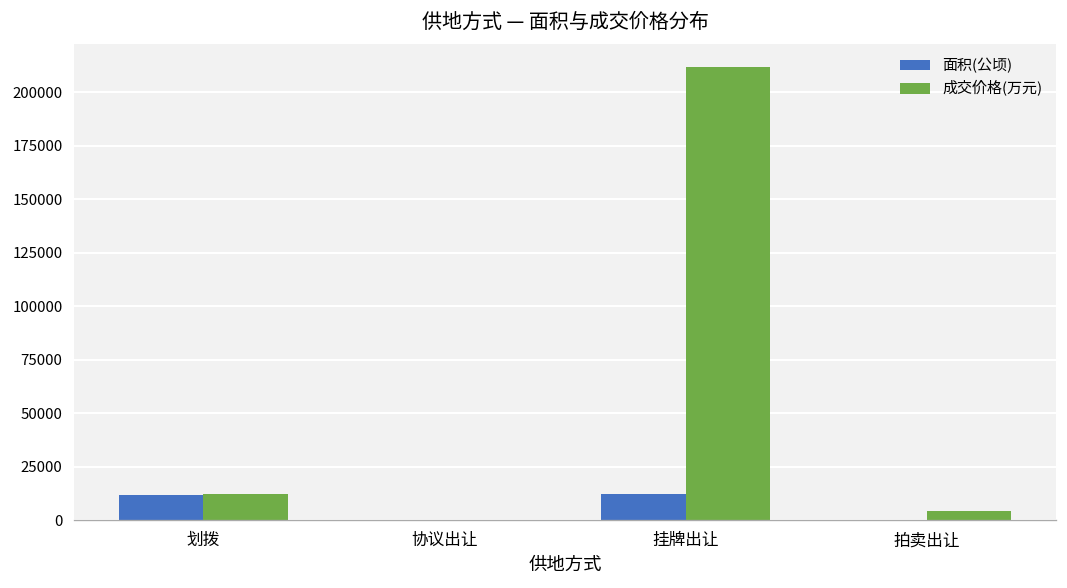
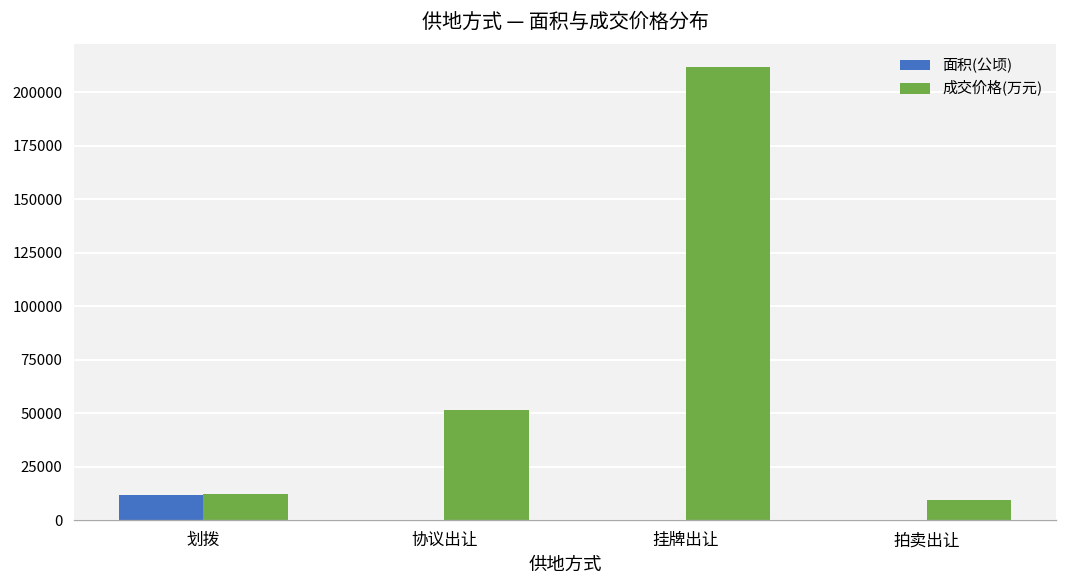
  {
    "面积(公顷)": {
      "划拨": 12000,
-     "挂牌出让": 12000
+     "挂牌出让": 0
    },
    "成交价格(万元)": {
      "划拨": 13000,
-     "协议出让": 0,
+     "协议出让": 52000,
      "挂牌出让": 212000,
-     "拍卖出让": 4000
+     "拍卖出让": 9000
    }
  }
